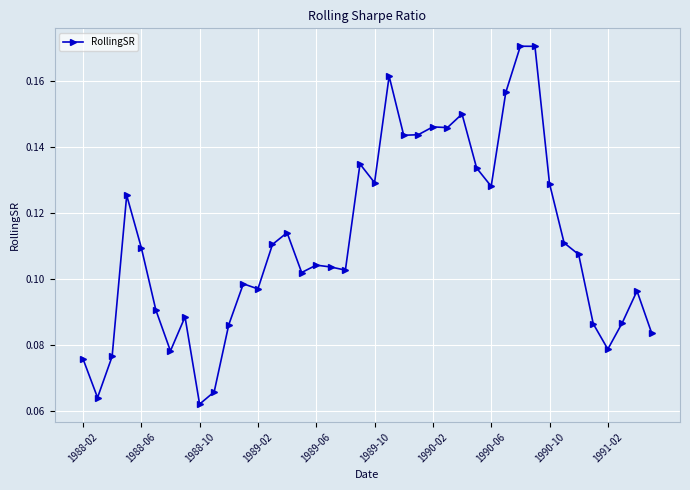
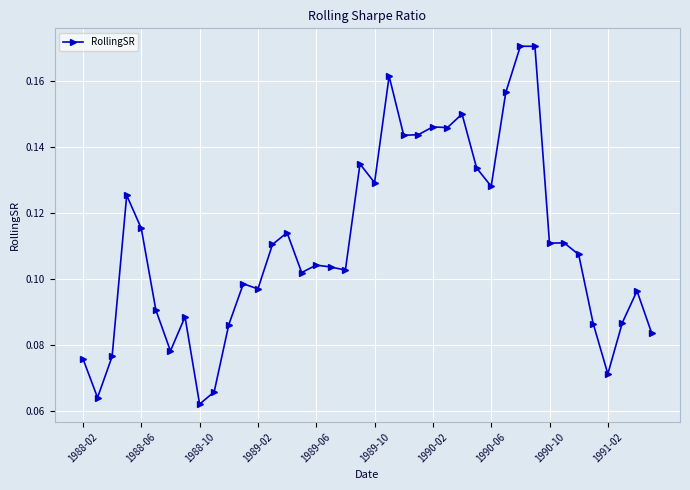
  {
    "1988-02": 0.076,
-   "1988-06": 0.109,
+   "1988-06": 0.115,
    "1988-10": 0.062,
    "1989-02": 0.097,
    "1989-06": 0.104,
    "1989-10": 0.129,
    "1990-02": 0.146,
    "1990-06": 0.128,
-   "1990-10": 0.129,
-   "1991-02": 0.079
+   "1990-10": 0.111,
+   "1991-02": 0.071
  }
